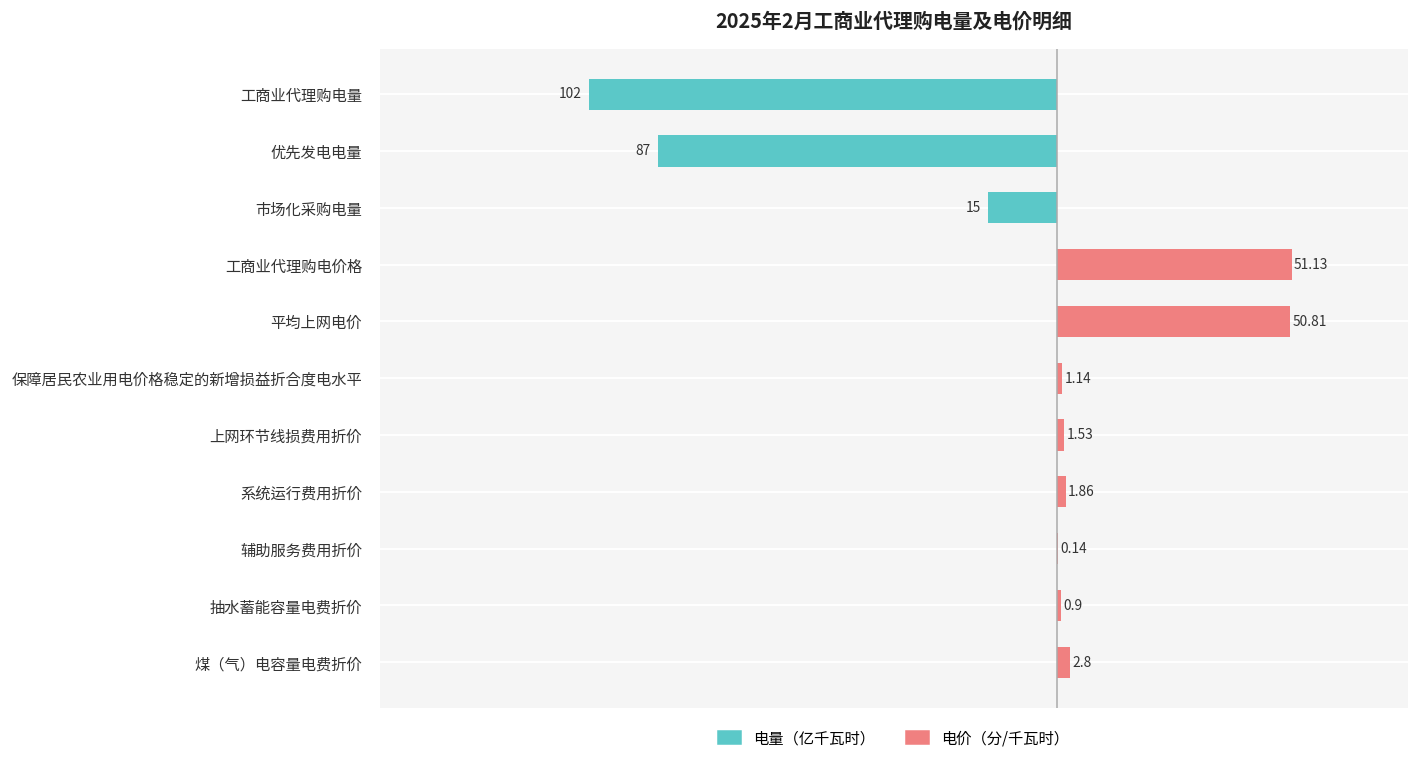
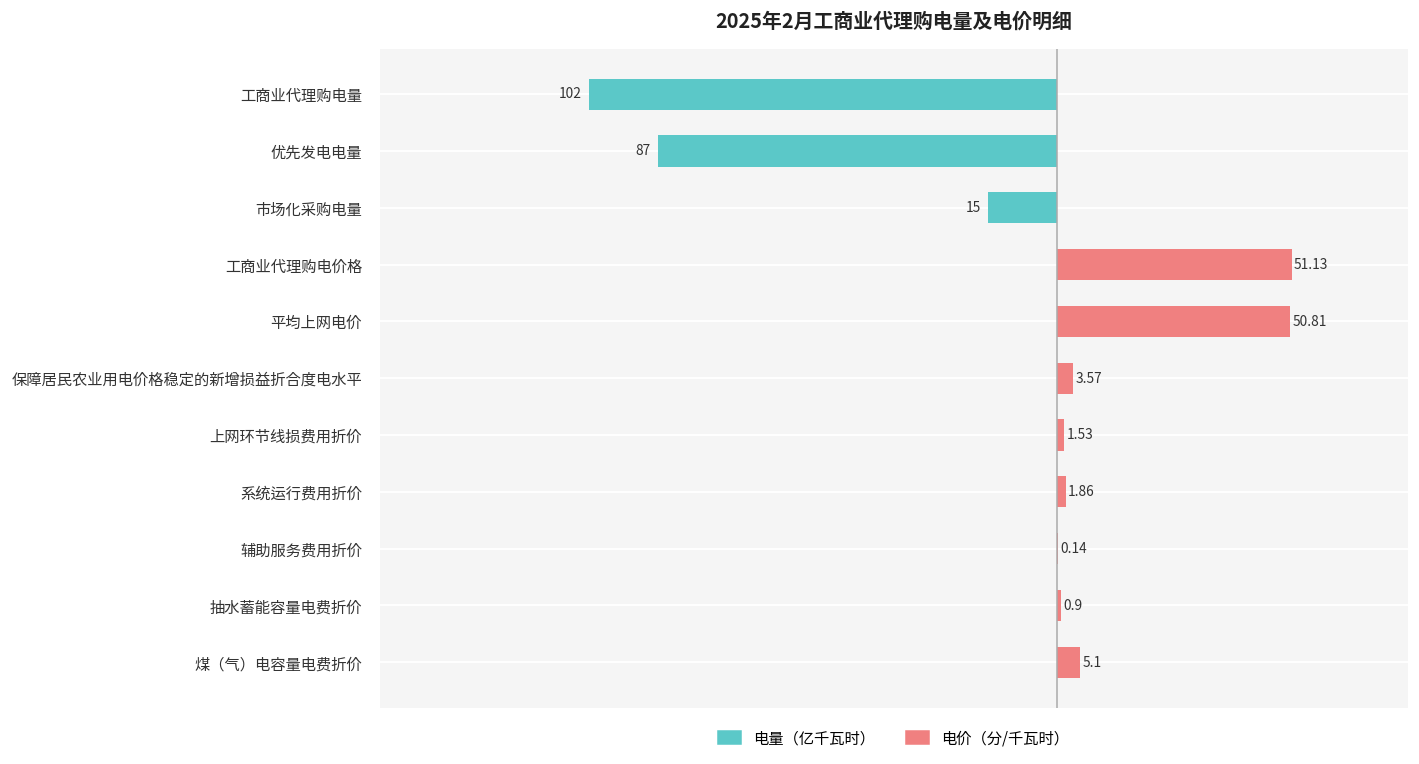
  {
    "电价（分/千瓦时）": {
      "工商业代理购电价格": 51.13,
      "平均上网电价": 50.81,
-     "保障居民农业用电价格稳定的新增损益折合度电水平": 1.14,
+     "保障居民农业用电价格稳定的新增损益折合度电水平": 3.57,
      "上网环节线损费用折价": 1.53,
      "系统运行费用折价": 1.86,
      "辅助服务费用折价": 0.14,
      "抽水蓄能容量电费折价": 0.9,
-     "煤（气）电容量电费折价": 2.8
+     "煤（气）电容量电费折价": 5.1
    }
  }
